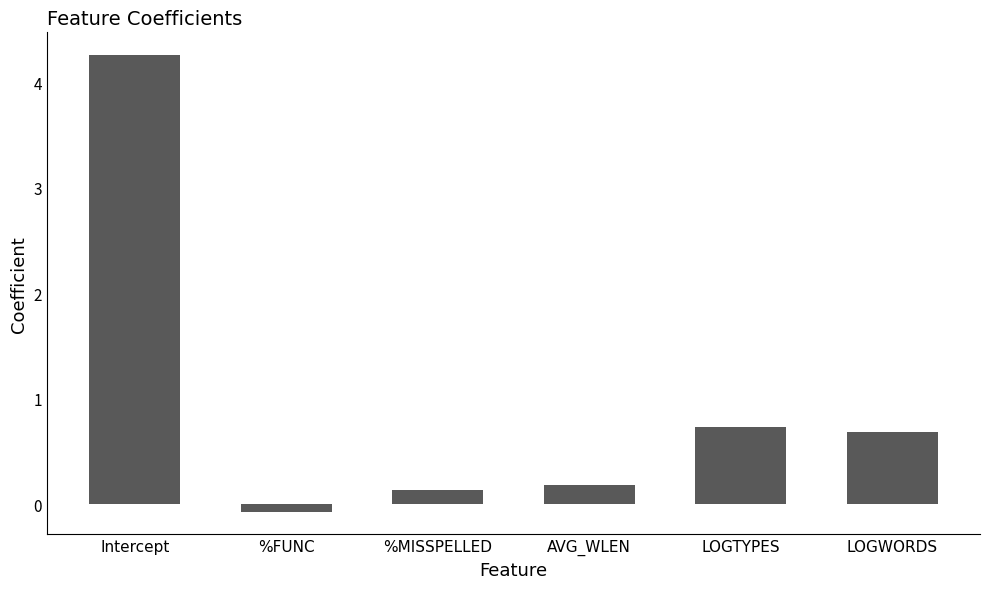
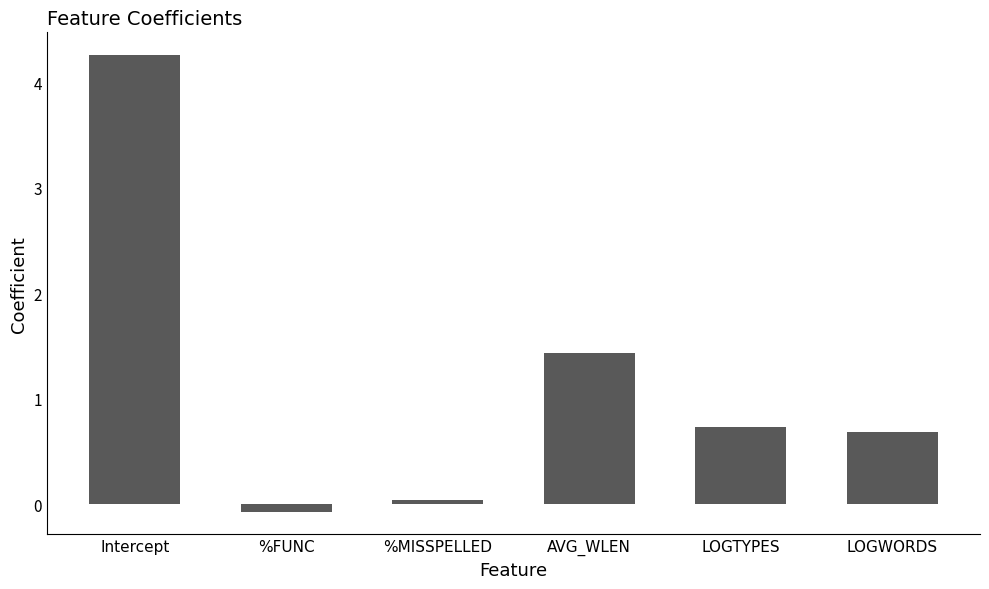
  {
    "Intercept": 4.26,
    "%FUNC": -0.07,
-   "%MISSPELLED": 0.14,
-   "AVG_WLEN": 0.19,
+   "%MISSPELLED": 0.04,
+   "AVG_WLEN": 1.44,
    "LOGTYPES": 0.74,
    "LOGWORDS": 0.69
  }
